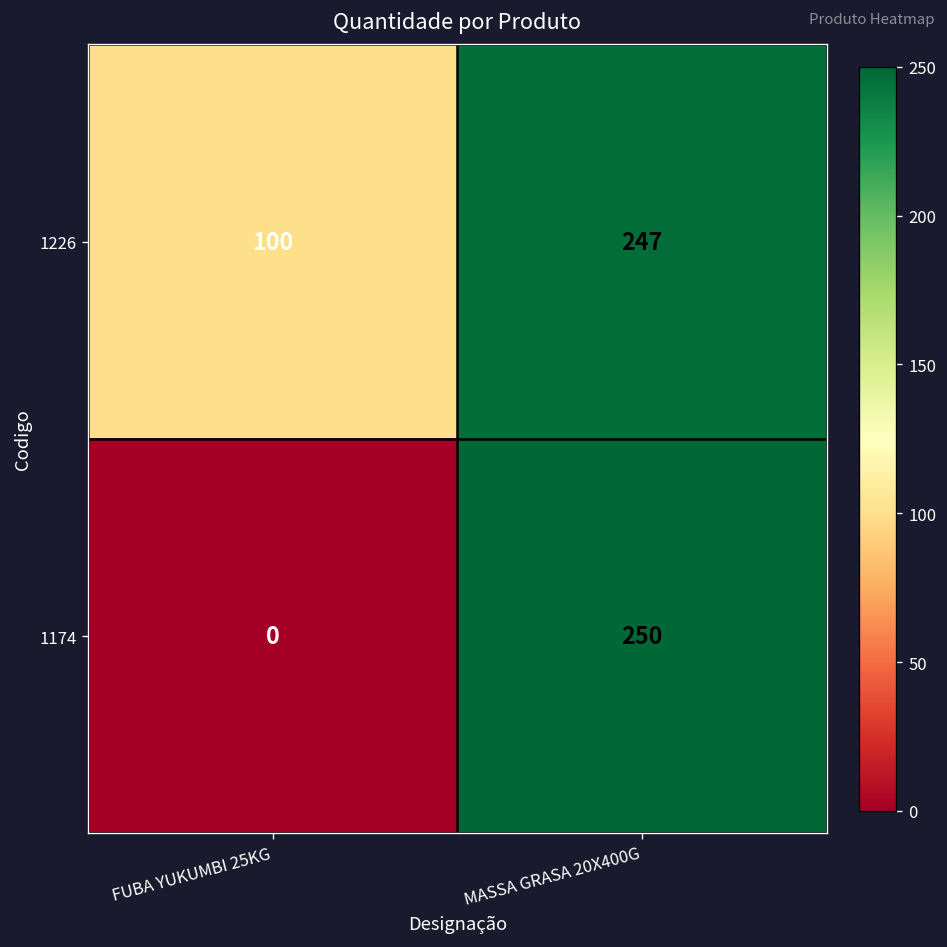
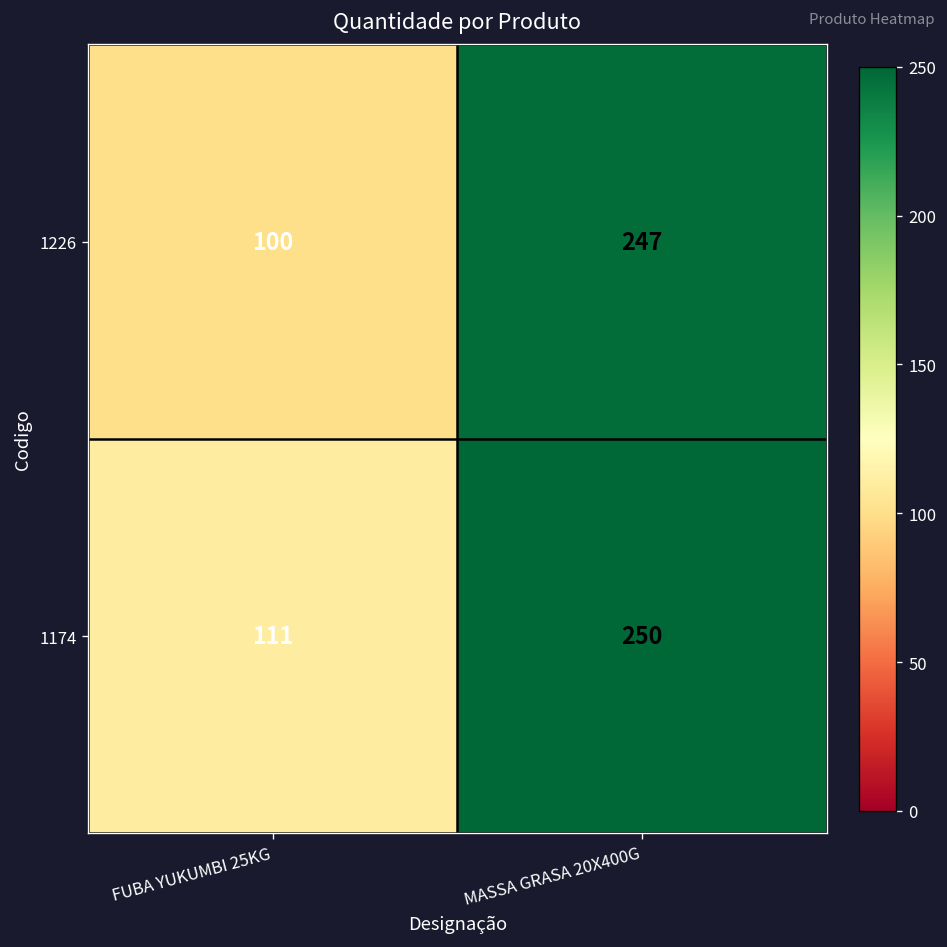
  {
    "1226": {
      "FUBA YUKUMBI 25KG": 100,
      "MASSA GRASA 20X400G": 247
    },
    "1174": {
-     "FUBA YUKUMBI 25KG": 0,
+     "FUBA YUKUMBI 25KG": 111,
      "MASSA GRASA 20X400G": 250
    }
  }
